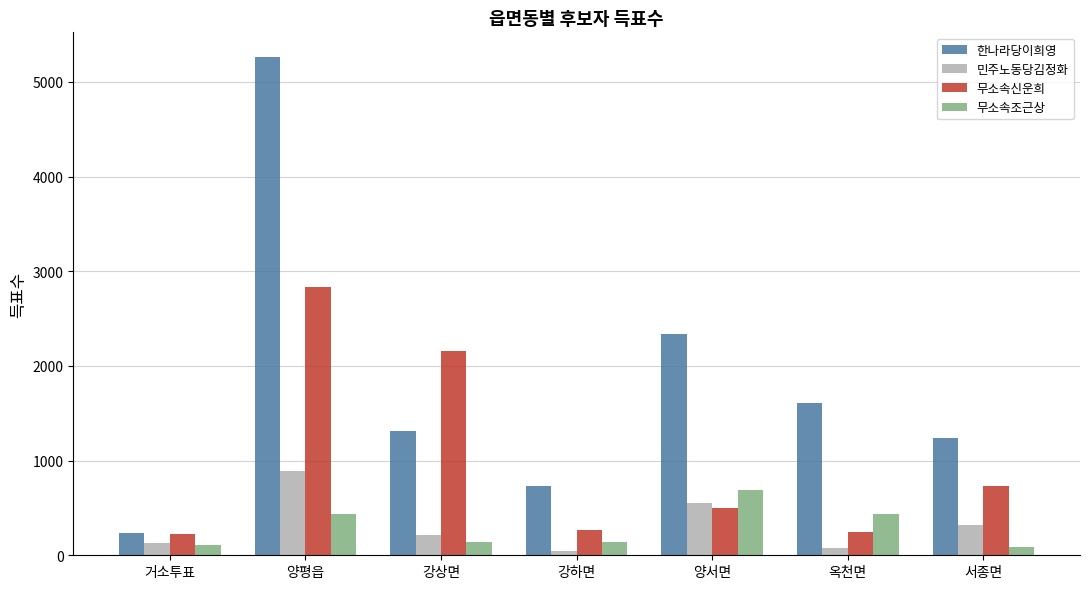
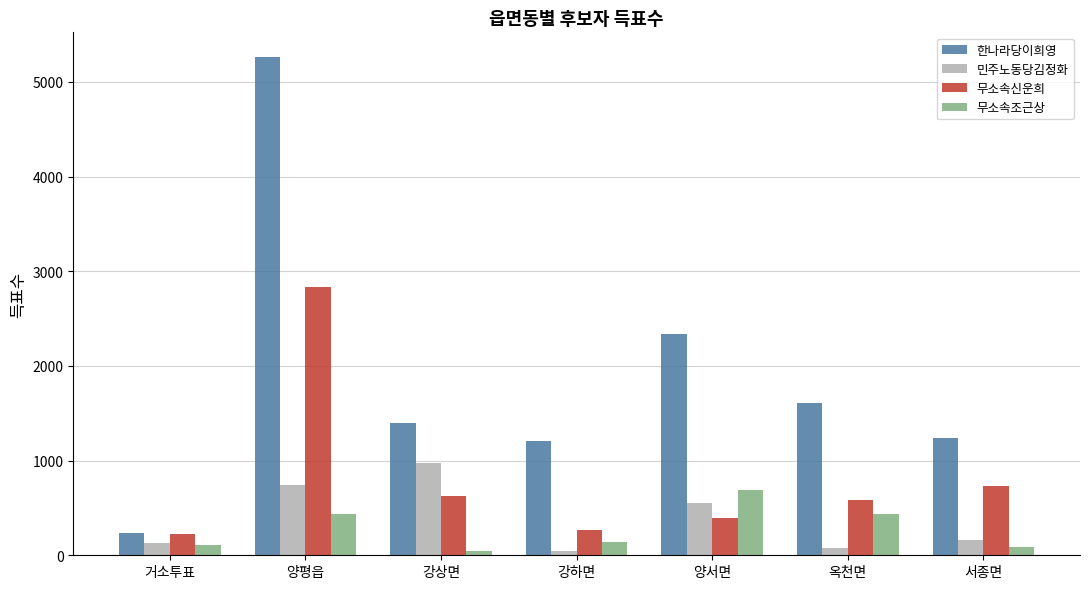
  {
    "한나라당이희영": {
      "거소투표": 200,
      "양평읍": 5300,
-     "강상면": 1300,
-     "강하면": 700,
+     "강상면": 1400,
+     "강하면": 1200,
      "양서면": 2300,
      "옥천면": 1600,
      "서종면": 1200
    },
    "민주노동당김정화": {
      "거소투표": 100,
-     "양평읍": 900,
-     "강상면": 200,
+     "양평읍": 700,
+     "강상면": 1000,
      "강하면": 0,
      "양서면": 600,
      "옥천면": 100,
-     "서종면": 300
+     "서종면": 200
    },
    "무소속신운희": {
      "거소투표": 200,
      "양평읍": 2800,
-     "강상면": 2200,
+     "강상면": 600,
      "강하면": 300,
-     "양서면": 500,
-     "옥천면": 200,
+     "양서면": 400,
+     "옥천면": 600,
      "서종면": 700
    },
    "무소속조근상": {
      "거소투표": 100,
      "양평읍": 400,
-     "강상면": 100,
+     "강상면": 0,
      "강하면": 100,
      "양서면": 700,
      "옥천면": 400,
      "서종면": 100
    }
  }
